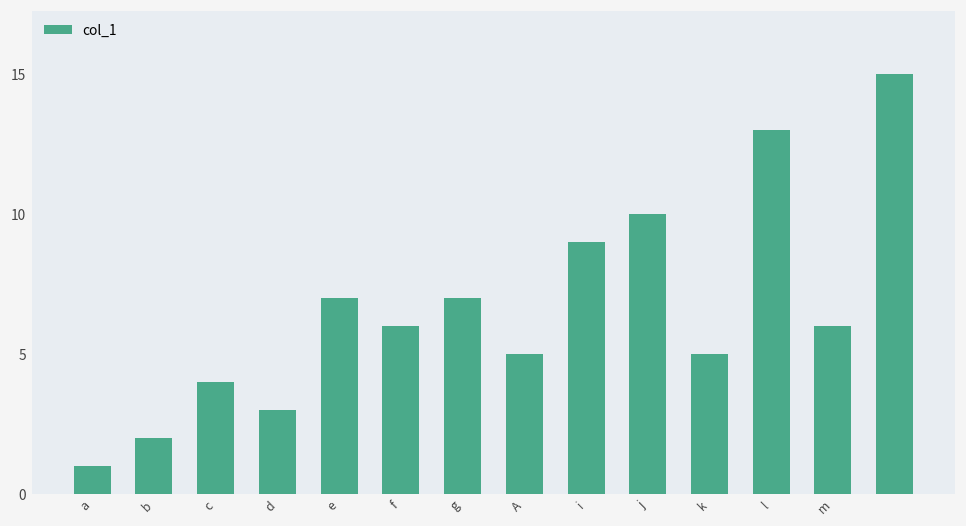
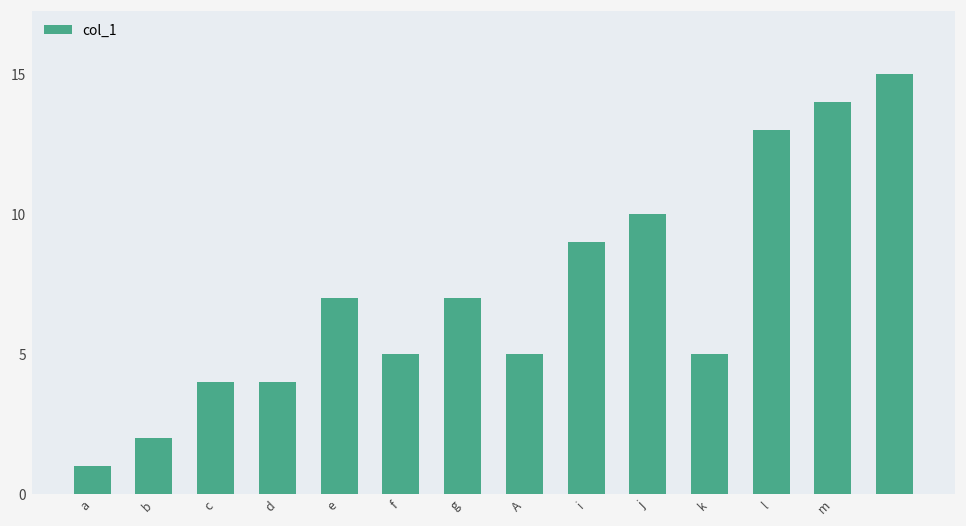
  {
    "a": 1,
    "b": 2,
    "c": 4,
-   "d": 3,
+   "d": 4,
    "e": 7,
-   "f": 6,
+   "f": 5,
    "g": 7,
    "A": 5,
    "i": 9,
    "j": 10,
    "k": 5,
    "l": 13,
-   "m": 6
+   "m": 14
  }
